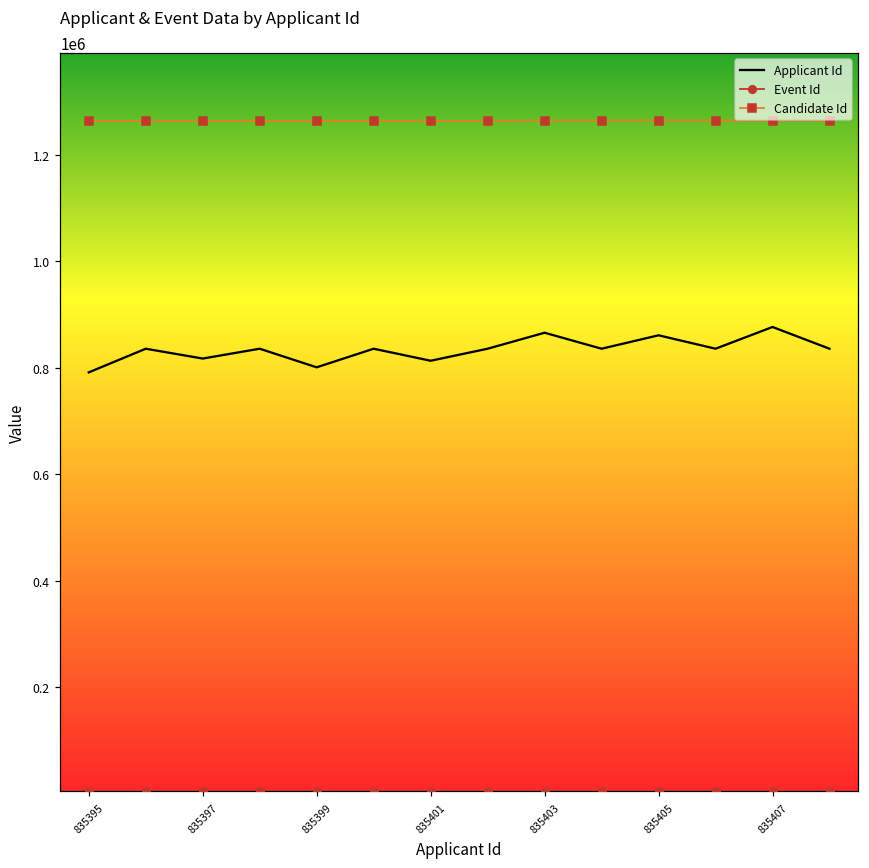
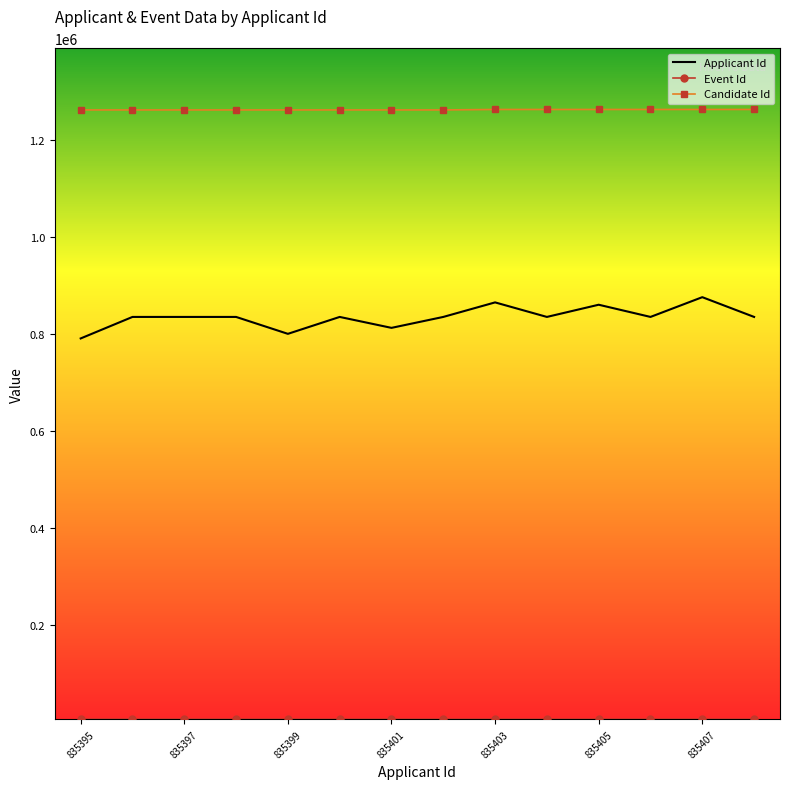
  {
    "Applicant Id": {
      "835395": 790000,
-     "835397": 820000,
+     "835397": 840000,
      "835399": 800000,
      "835401": 810000,
      "835403": 870000,
      "835405": 860000,
      "835407": 880000
    },
    "Event Id": {
      "835395": 0,
      "835397": 0,
      "835399": 0,
      "835401": 0,
      "835403": 0,
      "835405": 0,
      "835407": 0
    },
    "Candidate Id": {
      "835395": 1260000,
      "835397": 1260000,
      "835399": 1260000,
      "835401": 1260000,
      "835403": 1260000,
      "835405": 1260000,
      "835407": 1260000
    }
  }
